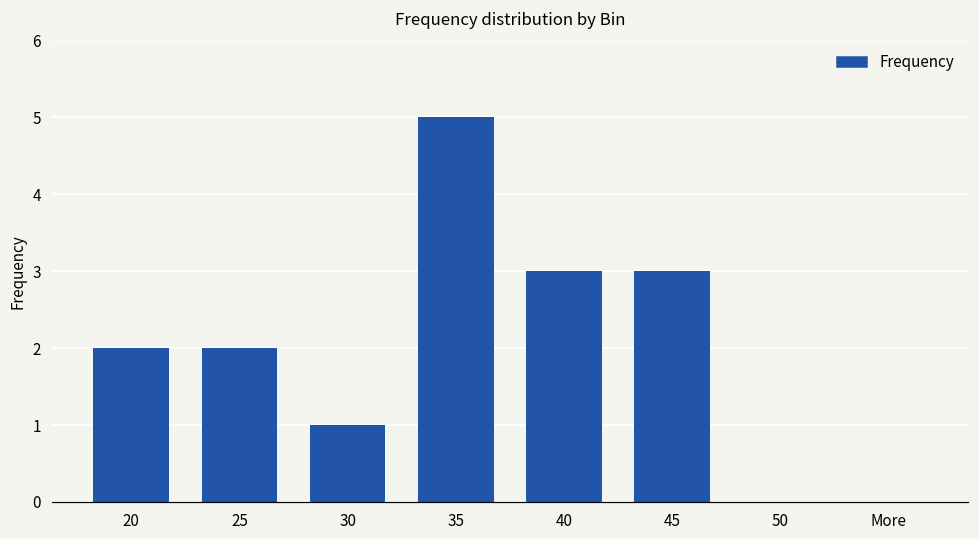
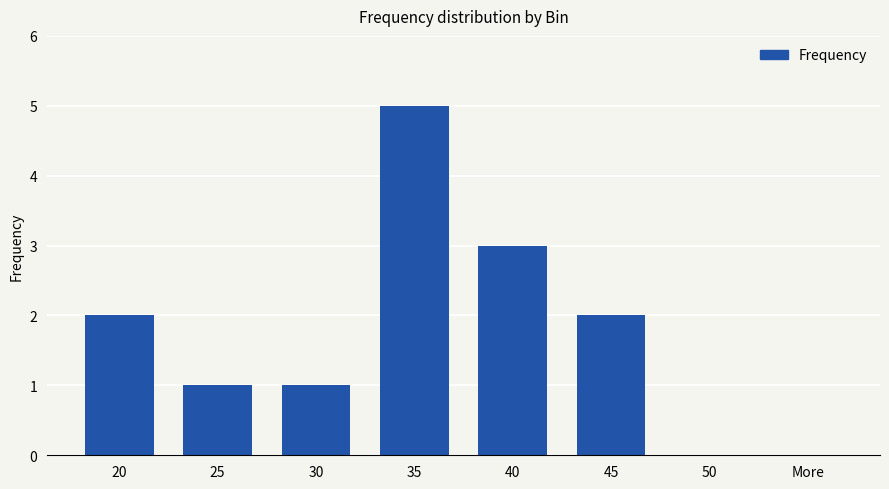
  {
    "20": 2,
-   "25": 2,
+   "25": 1,
    "30": 1,
    "35": 5,
    "40": 3,
-   "45": 3,
+   "45": 2,
    "50": 0,
    "More": 0
  }
